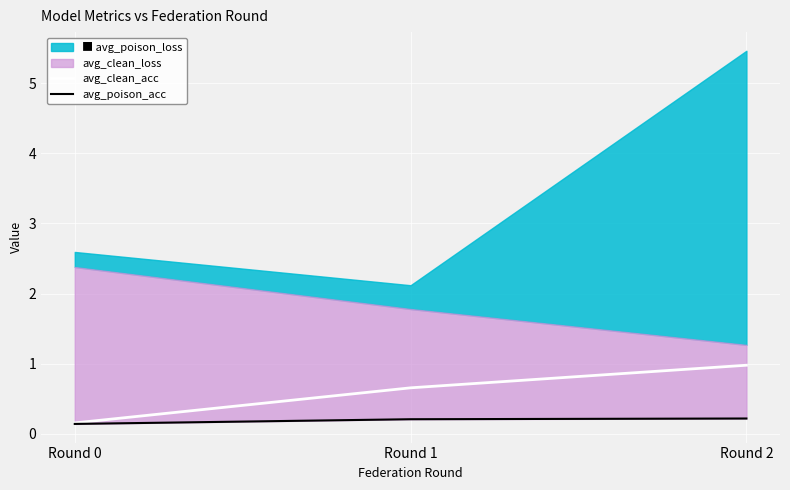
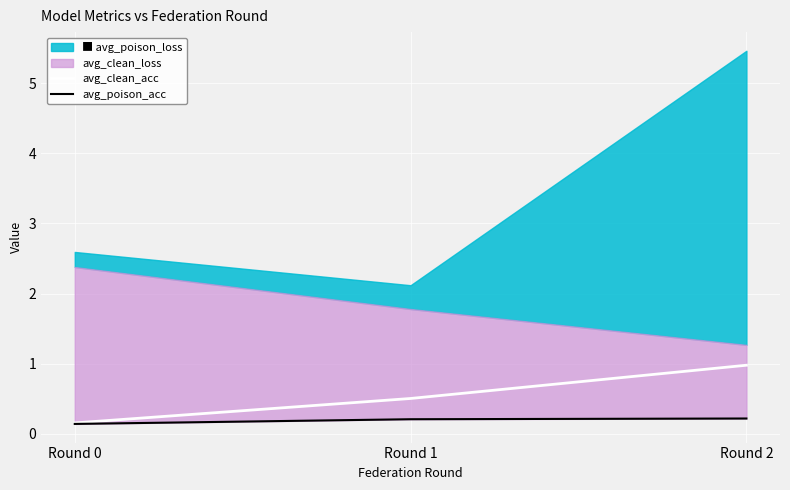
  {
    "avg_clean_acc": {
-     "Round 1": 0.7,
+     "Round 1": 0.5,
      "Round 2": 1.0
    },
    "avg_poison_acc": {
      "Round 1": 0.2,
      "Round 2": 0.2
    }
  }
